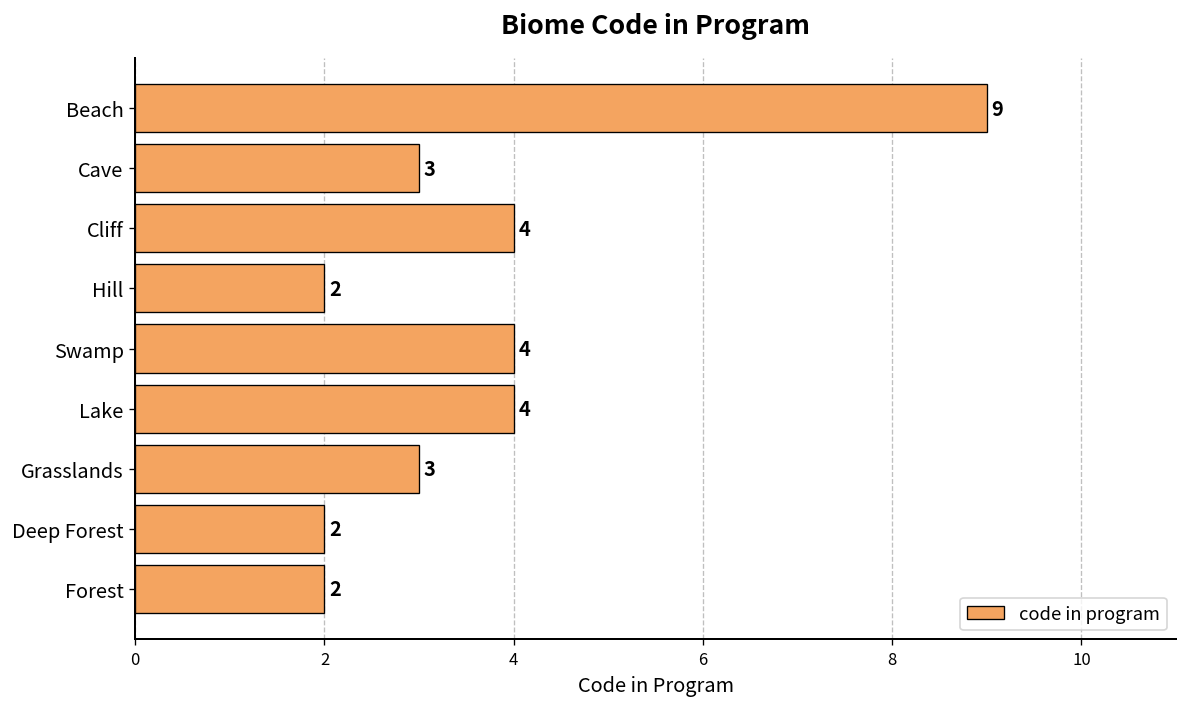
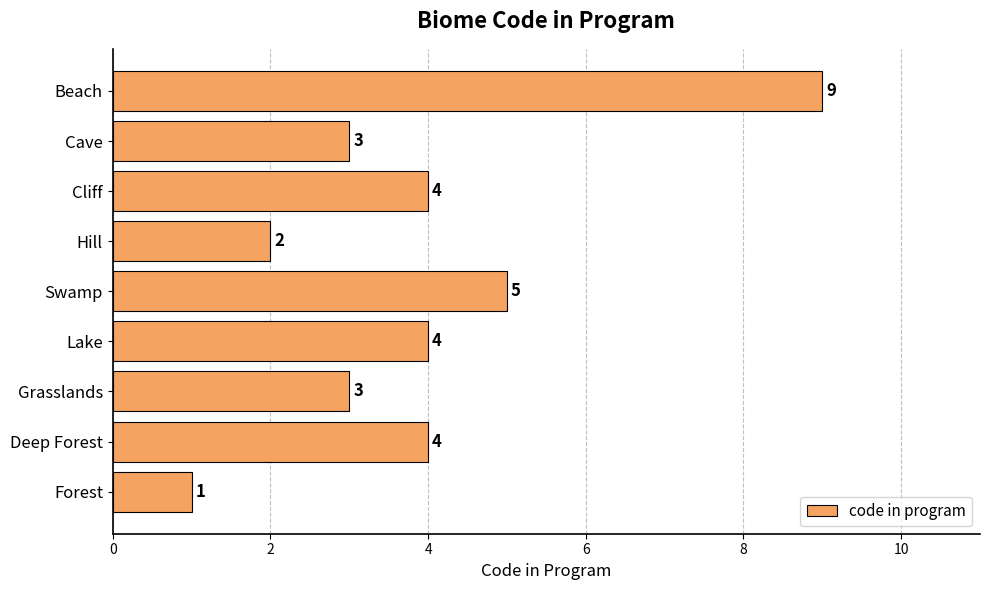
  {
    "Beach": 9,
    "Cave": 3,
    "Cliff": 4,
    "Hill": 2,
-   "Swamp": 4,
+   "Swamp": 5,
    "Lake": 4,
    "Grasslands": 3,
-   "Deep Forest": 2,
-   "Forest": 2
+   "Deep Forest": 4,
+   "Forest": 1
  }
